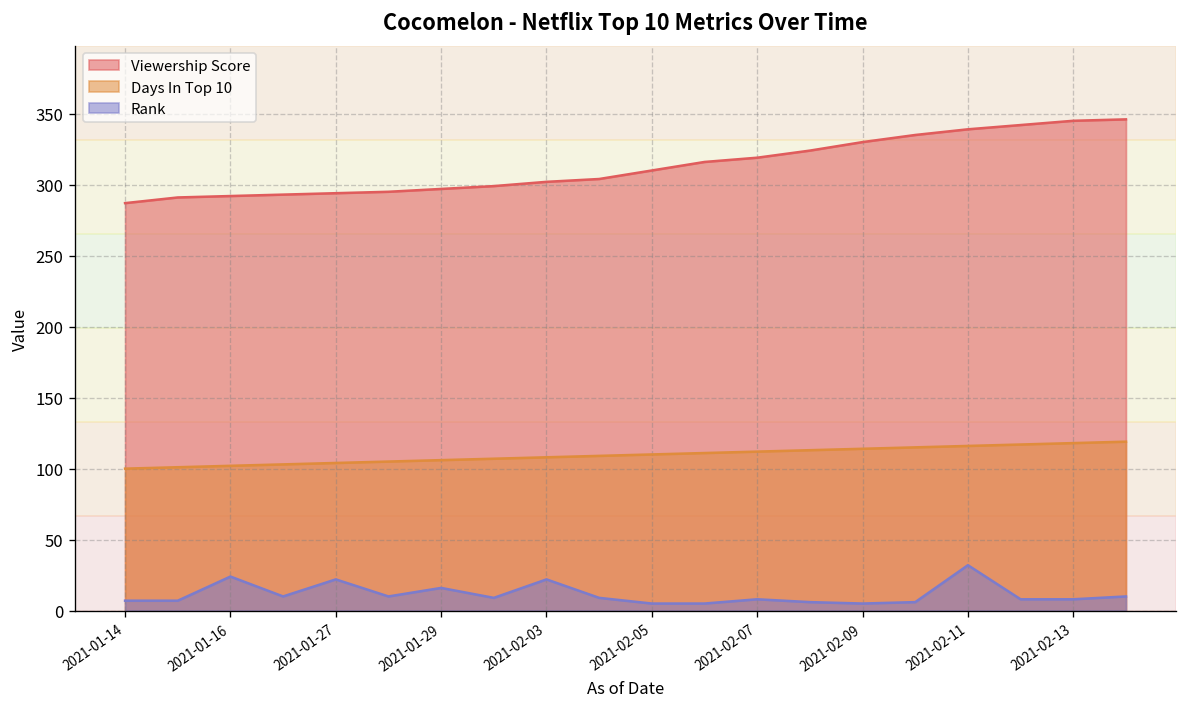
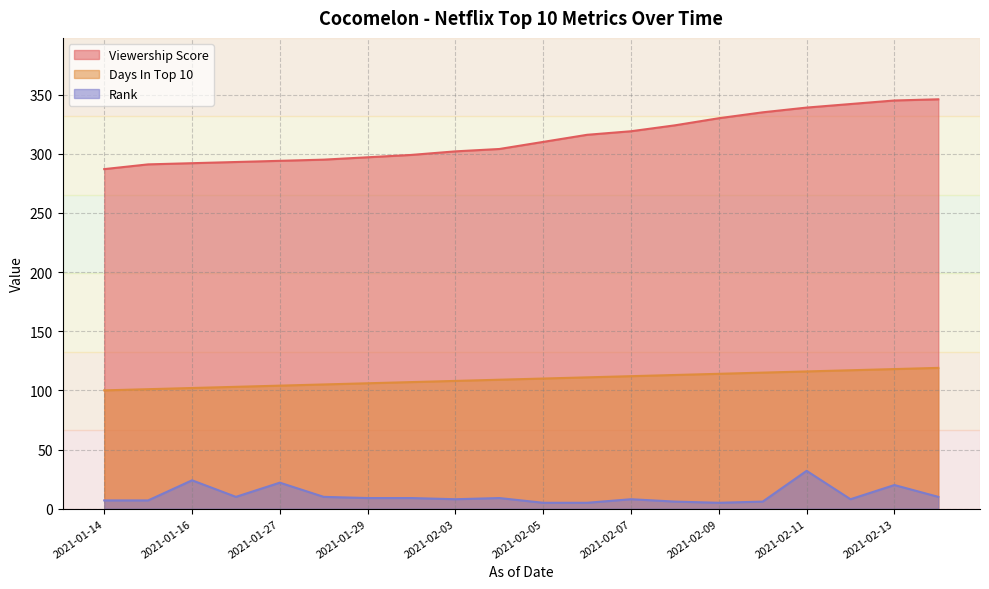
  {
    "Rank": {
      "2021-01-14": 7,
      "2021-01-16": 24,
      "2021-01-27": 22,
-     "2021-01-29": 16,
-     "2021-02-03": 22,
+     "2021-01-29": 9,
+     "2021-02-03": 8,
      "2021-02-05": 5,
      "2021-02-07": 8,
      "2021-02-09": 5,
      "2021-02-11": 32,
-     "2021-02-13": 8
+     "2021-02-13": 20
    }
  }
